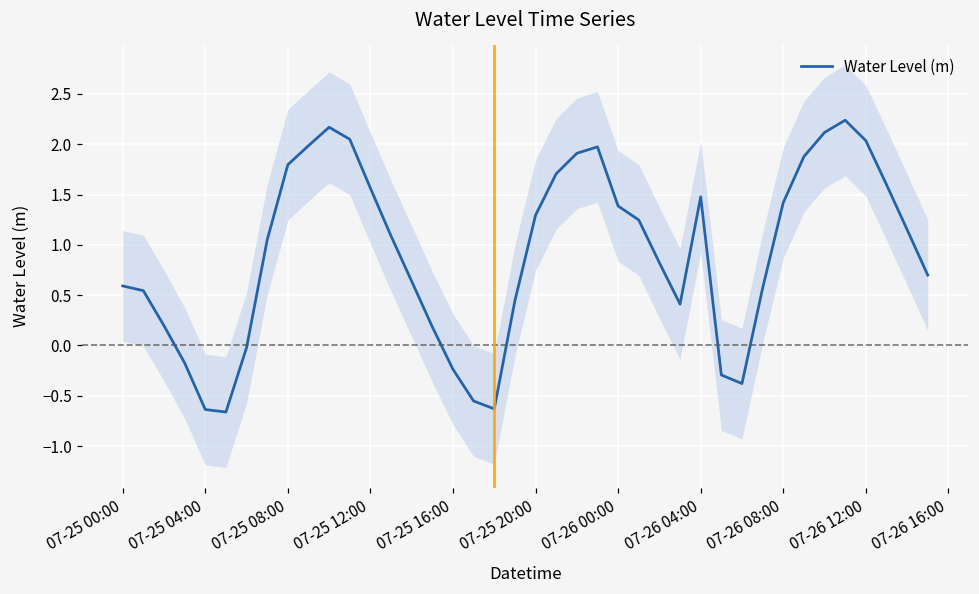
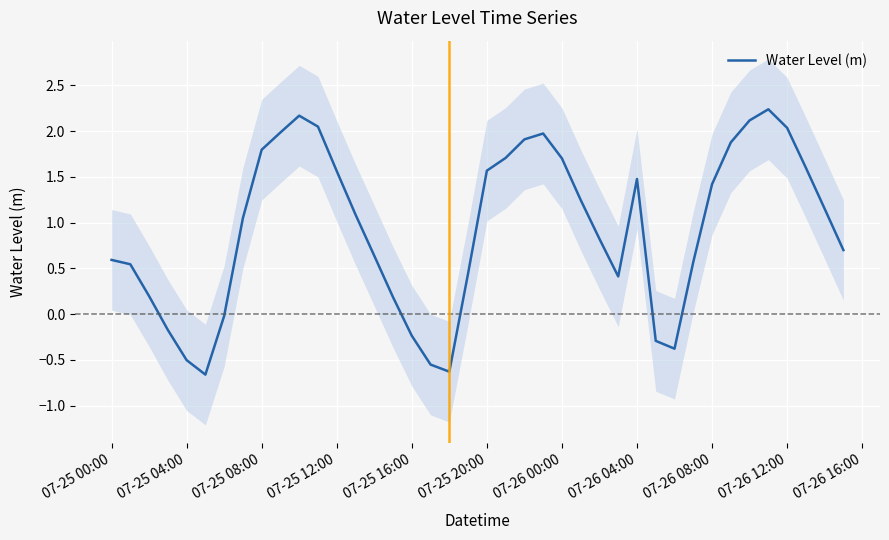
  {
    "Water Level (m)": {
      "07-25 00:00": 0.6,
-     "07-25 04:00": -0.6,
+     "07-25 04:00": -0.5,
      "07-25 08:00": 1.8,
      "07-25 12:00": 1.6,
      "07-25 16:00": -0.2,
-     "07-25 20:00": 1.3,
-     "07-26 00:00": 1.4,
+     "07-25 20:00": 1.6,
+     "07-26 00:00": 1.7,
      "07-26 04:00": 1.5,
      "07-26 08:00": 1.4,
      "07-26 12:00": 2.0
    }
  }
